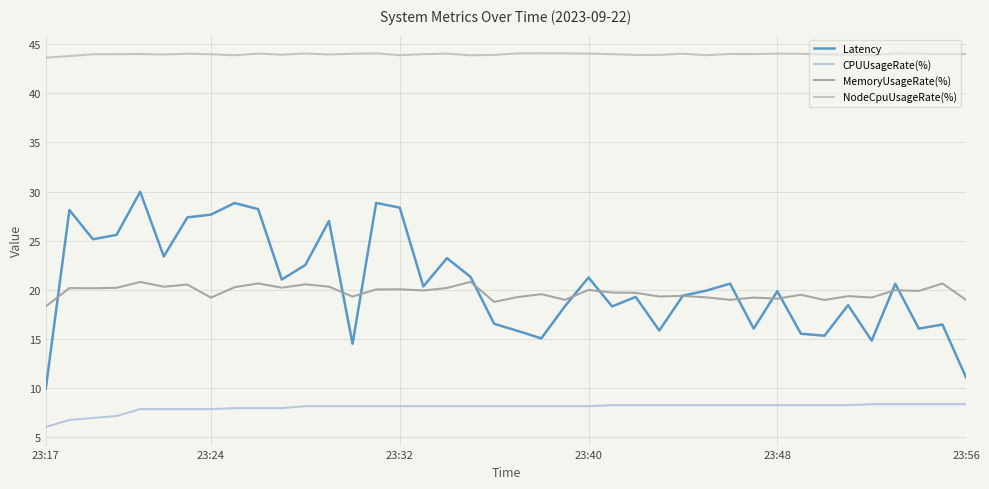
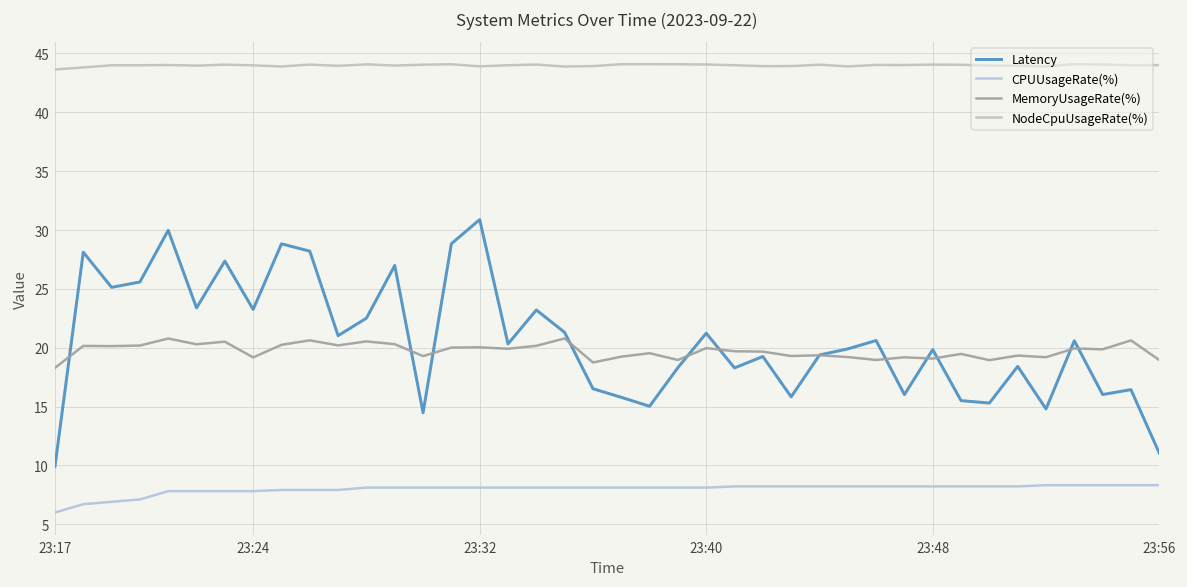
  {
    "Latency": {
      "23:17": 10,
-     "23:24": 28,
-     "23:32": 28,
+     "23:24": 23,
+     "23:32": 31,
      "23:40": 21,
      "23:48": 20,
      "23:56": 11
    }
  }
